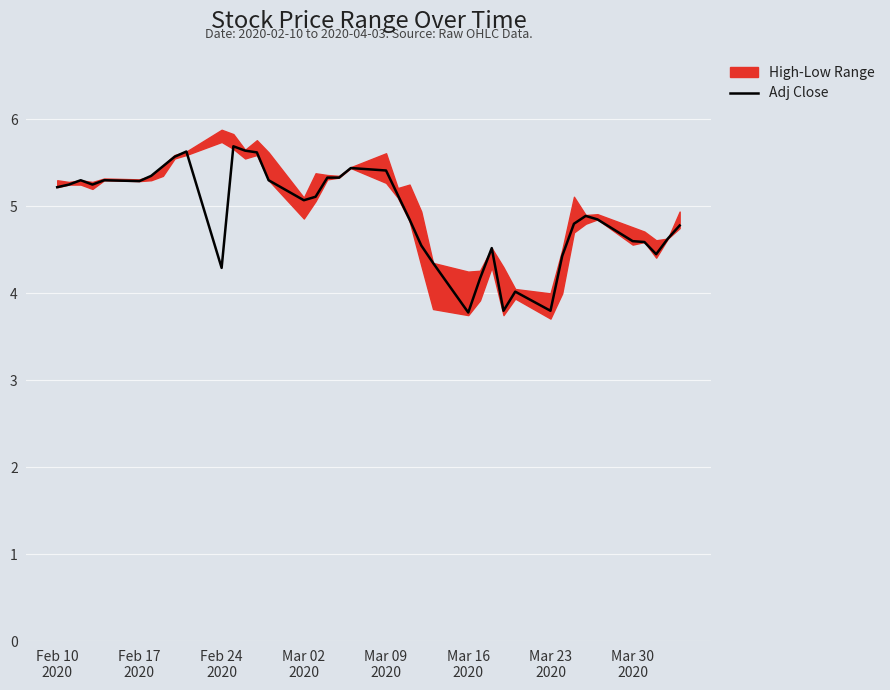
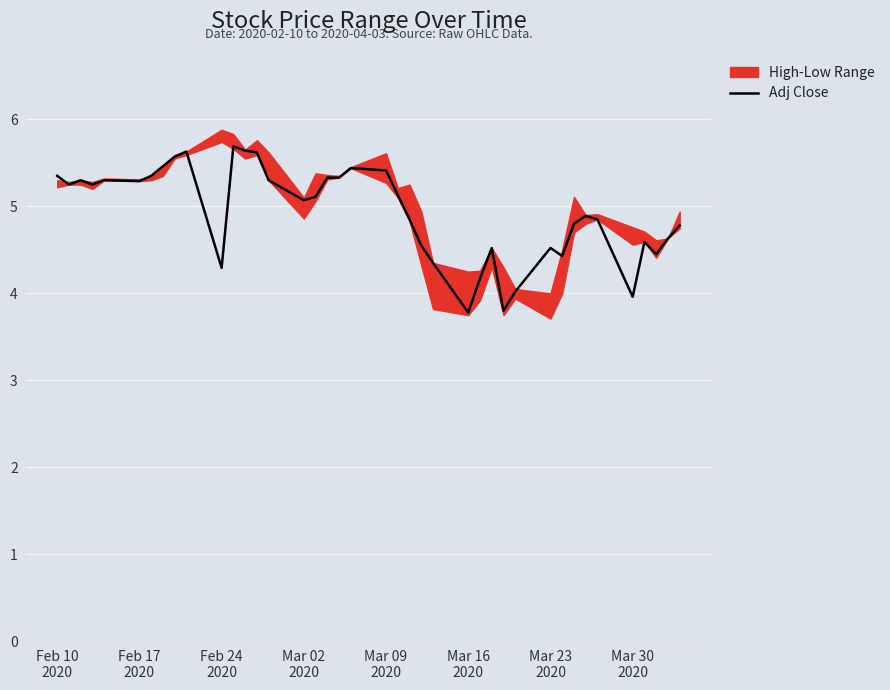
  {
    "Adj Close": {
-     "Feb 10 2020": 5.2,
+     "Feb 10 2020": 5.4,
      "Feb 24 2020": 4.3,
      "Mar 02 2020": 5.1,
      "Mar 09 2020": 5.4,
      "Mar 16 2020": 3.8,
-     "Mar 23 2020": 3.8,
-     "Mar 30 2020": 4.6
+     "Mar 23 2020": 4.5,
+     "Mar 30 2020": 4.0
    }
  }
